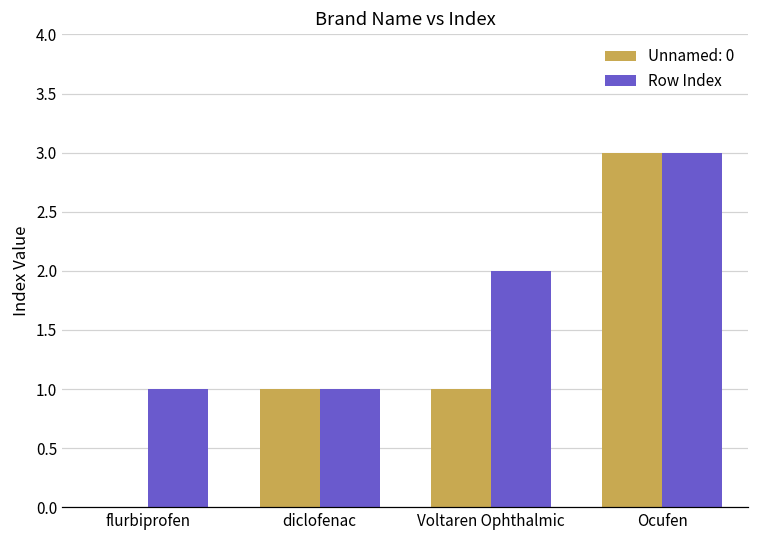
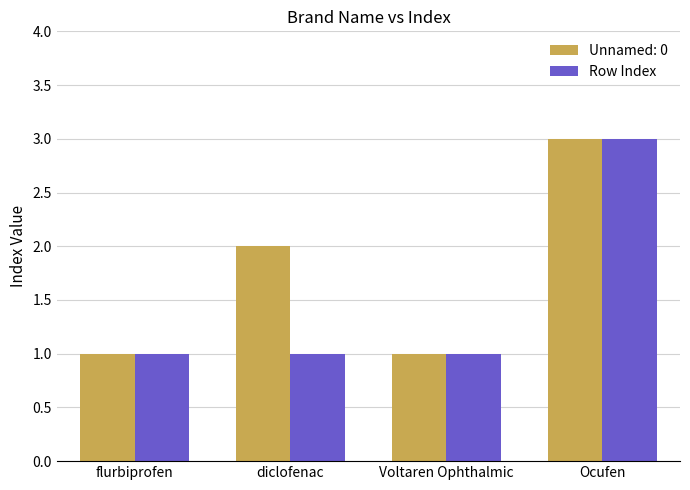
  {
    "Unnamed: 0": {
-     "flurbiprofen": 0,
-     "diclofenac": 1,
+     "flurbiprofen": 1,
+     "diclofenac": 2,
      "Voltaren Ophthalmic": 1,
      "Ocufen": 3
    },
    "Row Index": {
      "flurbiprofen": 1,
      "diclofenac": 1,
-     "Voltaren Ophthalmic": 2,
+     "Voltaren Ophthalmic": 1,
      "Ocufen": 3
    }
  }
